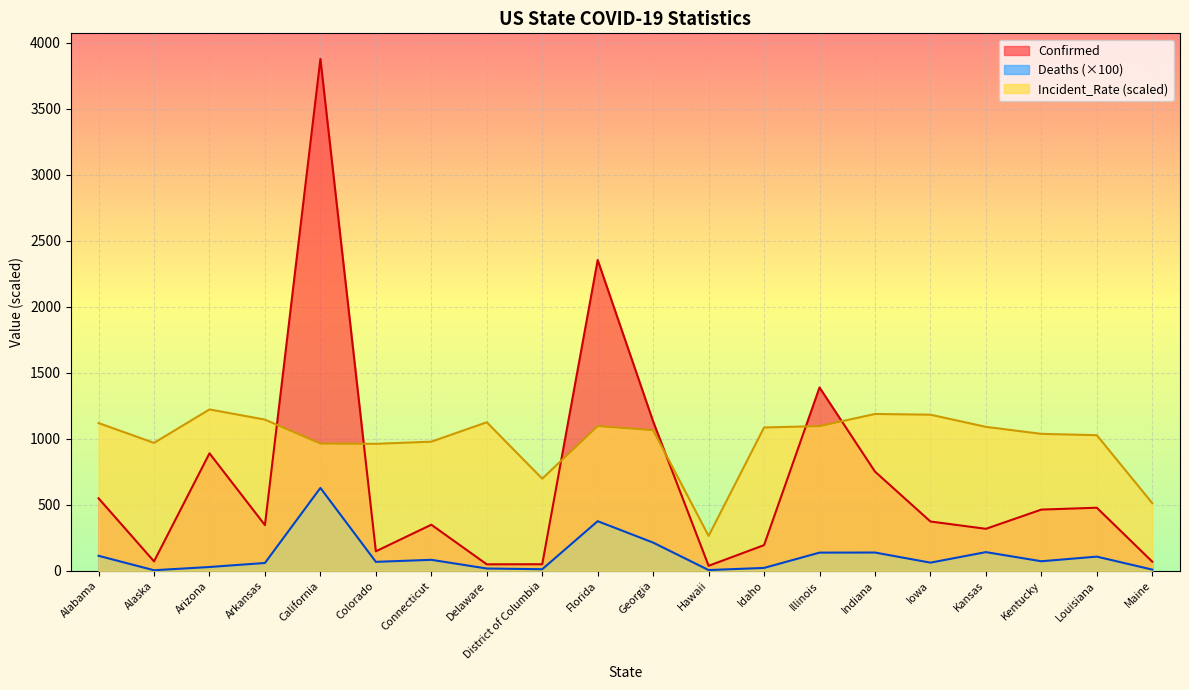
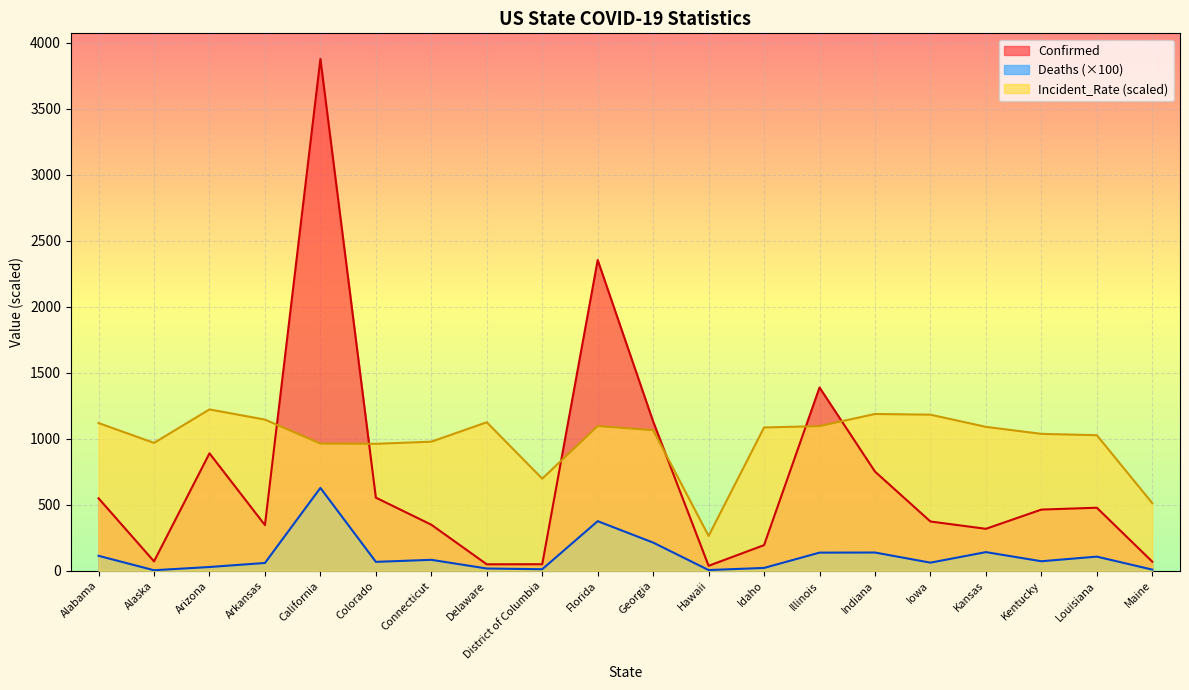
  {
    "Confirmed": {
      "Alabama": 550,
      "Alaska": 70,
      "Arizona": 890,
      "Arkansas": 350,
      "California": 3880,
-     "Colorado": 150,
+     "Colorado": 550,
      "Connecticut": 350,
      "Delaware": 50,
      "District of Columbia": 50,
      "Florida": 2350,
      "Georgia": 1130,
      "Hawaii": 40,
      "Idaho": 190,
      "Illinois": 1390,
      "Indiana": 750,
      "Iowa": 370,
      "Kansas": 320,
      "Kentucky": 460,
      "Louisiana": 480,
      "Maine": 70
    },
    "Deaths (×100)": {
      "Alabama": 110,
      "Alaska": 0,
      "Arizona": 30,
      "Arkansas": 60,
      "California": 630,
      "Colorado": 70,
      "Connecticut": 80,
      "Delaware": 20,
      "District of Columbia": 10,
      "Florida": 380,
      "Georgia": 210,
      "Hawaii": 10,
      "Idaho": 20,
      "Illinois": 140,
      "Indiana": 140,
      "Iowa": 60,
      "Kansas": 140,
      "Kentucky": 70,
      "Louisiana": 110,
      "Maine": 10
    },
    "Incident_Rate (scaled)": {
      "Alabama": 1120,
      "Alaska": 970,
      "Arizona": 1220,
      "Arkansas": 1150,
      "California": 960,
      "Colorado": 960,
      "Connecticut": 980,
      "Delaware": 1120,
      "District of Columbia": 700,
      "Florida": 1100,
      "Georgia": 1070,
      "Hawaii": 260,
      "Idaho": 1090,
      "Illinois": 1100,
      "Indiana": 1190,
      "Iowa": 1180,
      "Kansas": 1090,
      "Kentucky": 1040,
      "Louisiana": 1030,
      "Maine": 510
    }
  }
